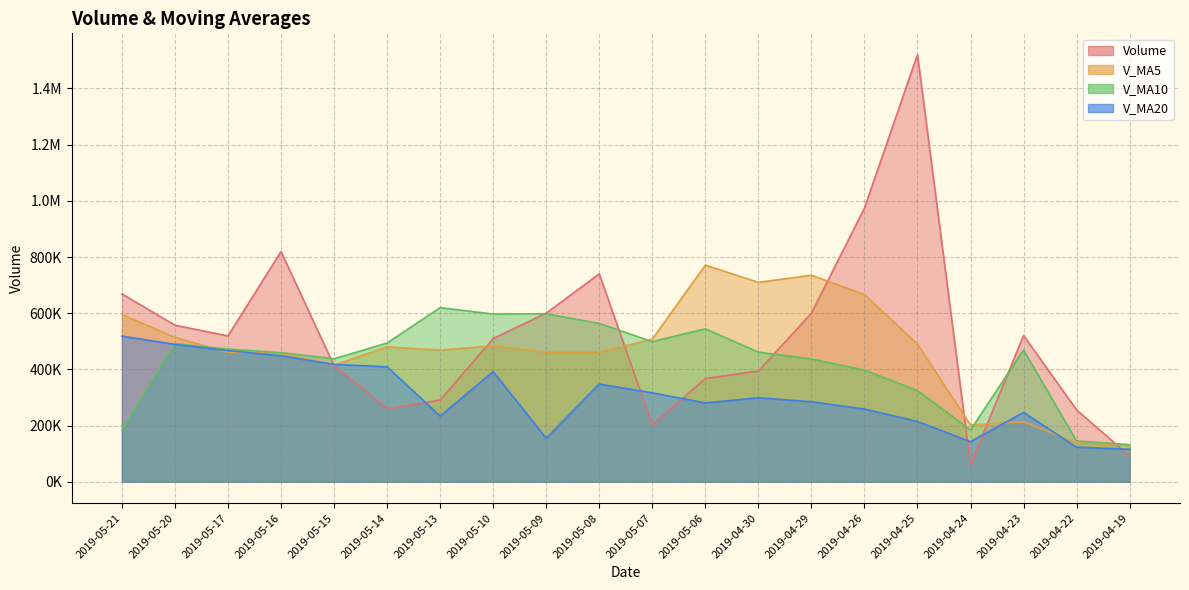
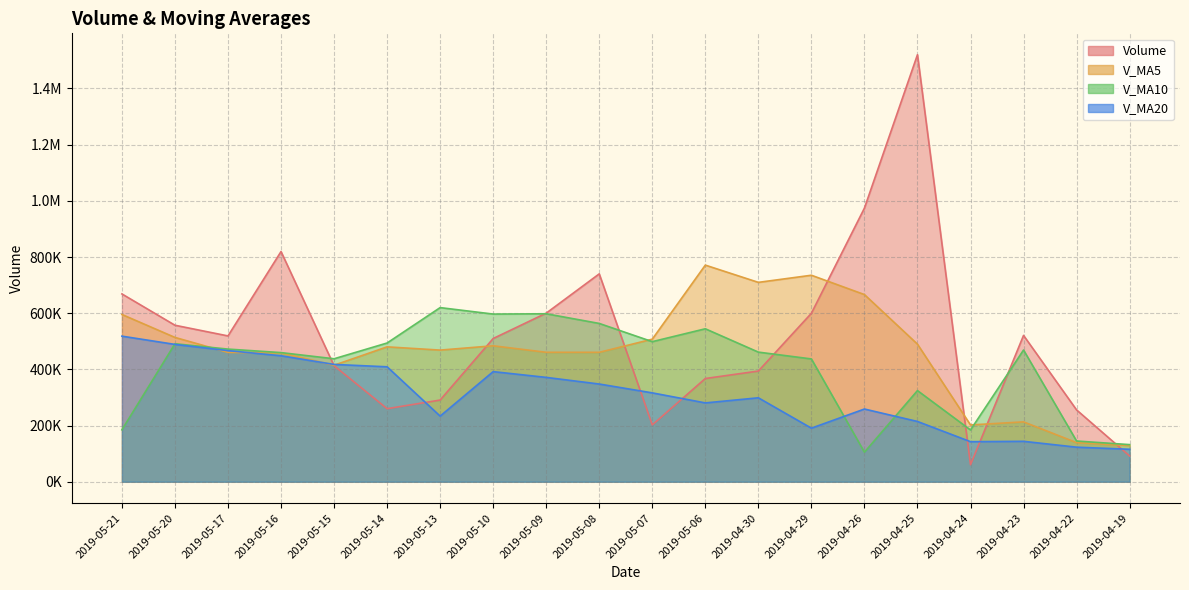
  {
    "V_MA10": {
      "2019-05-21": 180000,
      "2019-05-15": 440000,
      "2019-05-14": 490000,
      "2019-05-13": 620000,
      "2019-05-10": 600000,
      "2019-05-08": 560000,
      "2019-05-06": 540000,
      "2019-04-30": 460000,
      "2019-04-29": 440000,
-     "2019-04-26": 400000,
+     "2019-04-26": 110000,
      "2019-04-25": 320000,
      "2019-04-24": 180000,
      "2019-04-23": 470000
    },
    "V_MA20": {
      "2019-05-21": 520000,
      "2019-05-16": 450000,
      "2019-05-14": 410000,
      "2019-05-13": 230000,
      "2019-05-10": 390000,
-     "2019-05-09": 150000,
+     "2019-05-09": 370000,
      "2019-05-08": 350000,
      "2019-05-07": 320000,
      "2019-05-06": 280000,
      "2019-04-30": 300000,
-     "2019-04-29": 280000,
+     "2019-04-29": 190000,
      "2019-04-26": 260000,
      "2019-04-25": 210000,
      "2019-04-24": 140000,
-     "2019-04-23": 250000,
+     "2019-04-23": 140000,
      "2019-04-22": 120000,
      "2019-04-19": 120000
    }
  }
